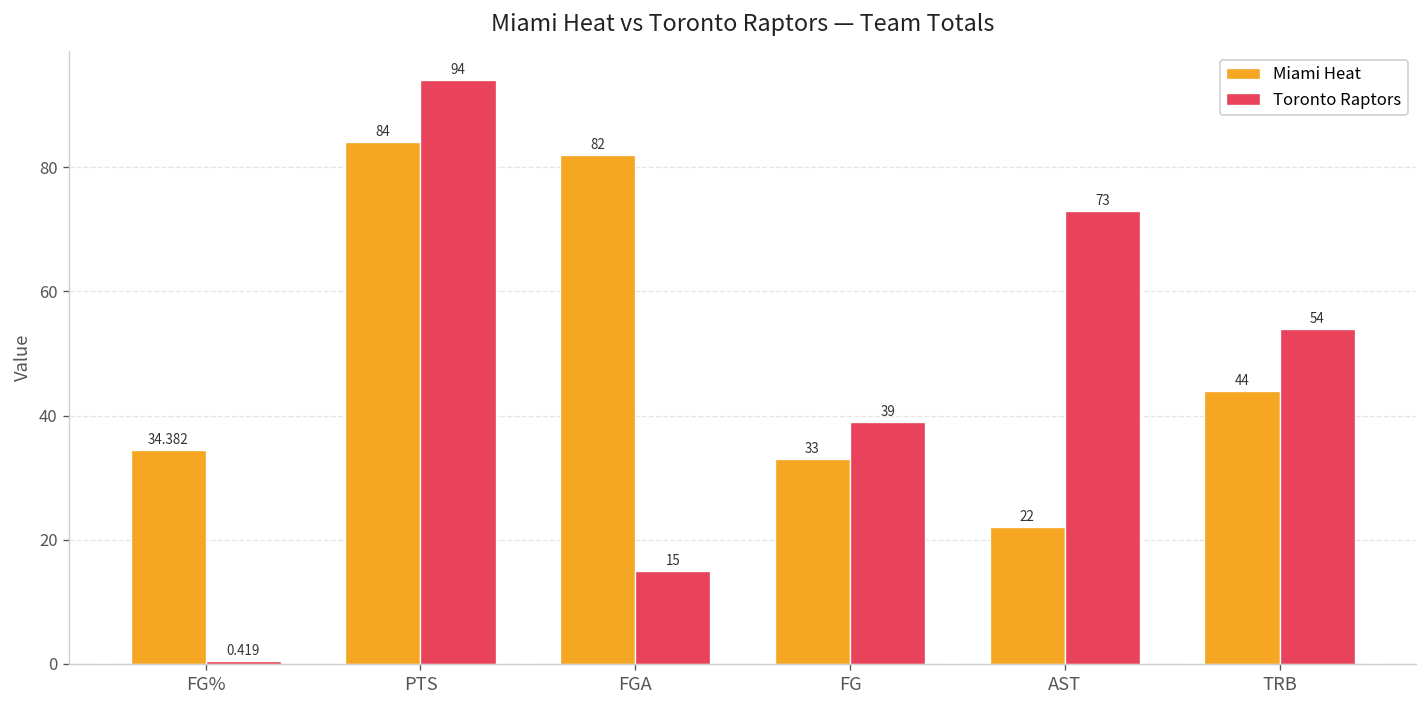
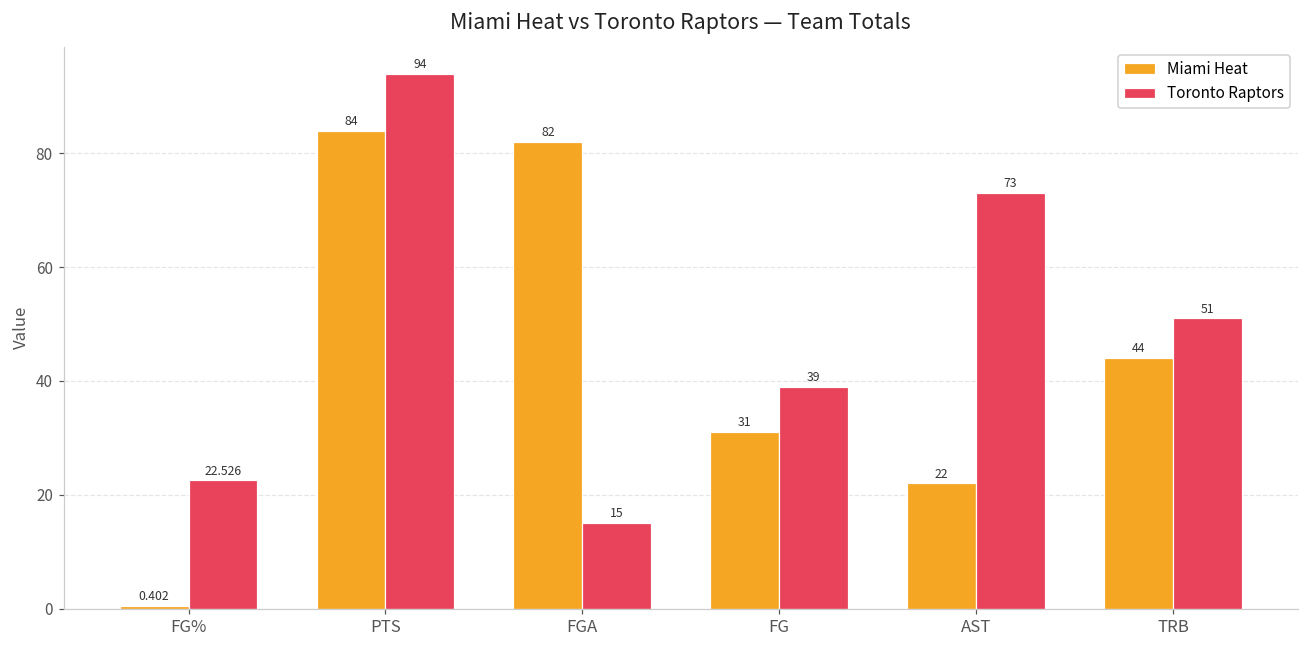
  {
    "Miami Heat": {
-     "FG%": 34.382,
+     "FG%": 0.402,
      "PTS": 84,
      "FGA": 82,
-     "FG": 33,
+     "FG": 31,
      "AST": 22,
      "TRB": 44
    },
    "Toronto Raptors": {
-     "FG%": 0.419,
+     "FG%": 22.526,
      "PTS": 94,
      "FGA": 15,
      "FG": 39,
      "AST": 73,
-     "TRB": 54
+     "TRB": 51
    }
  }
